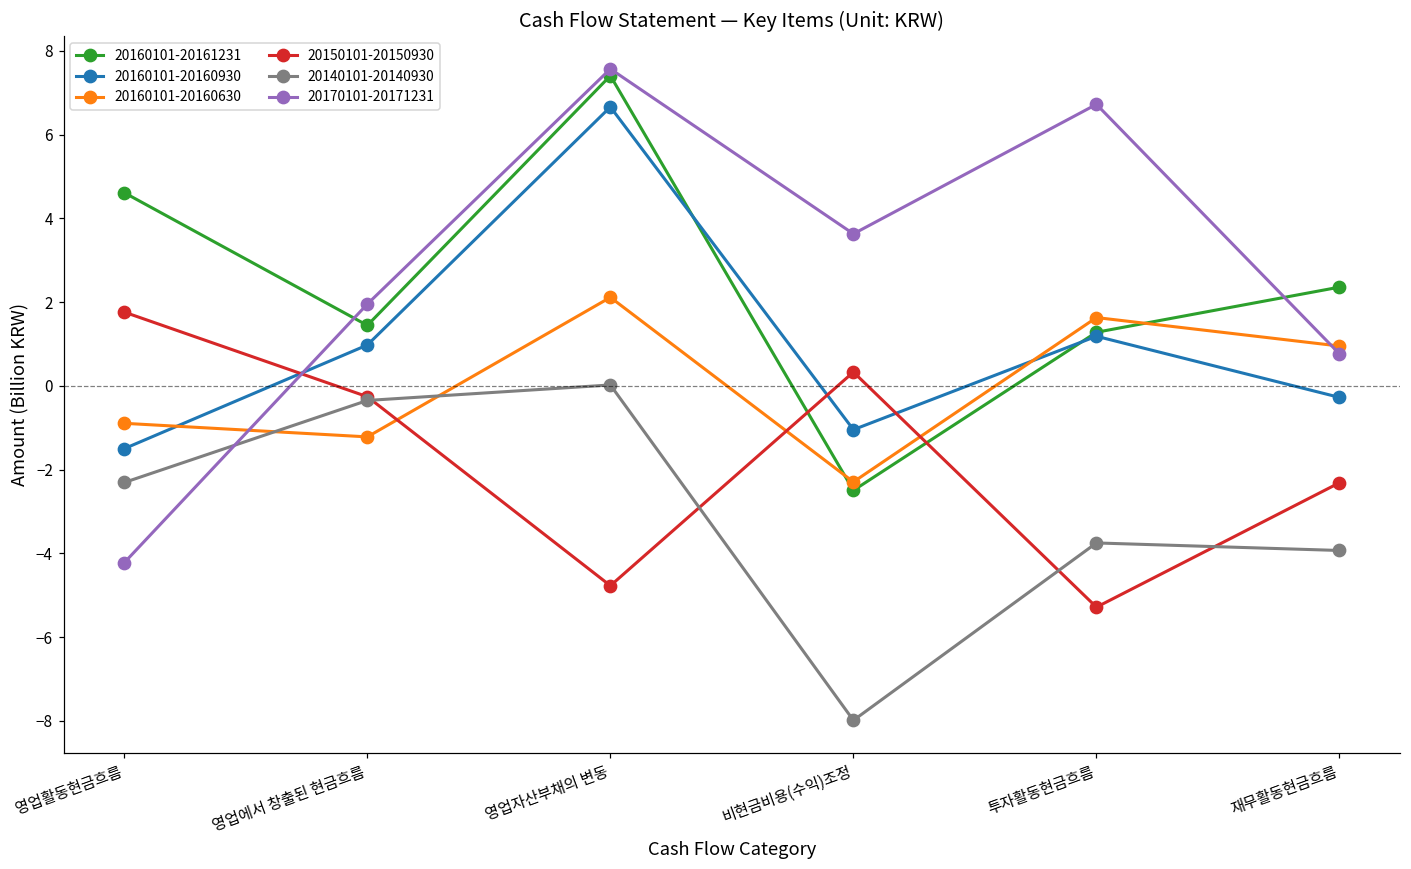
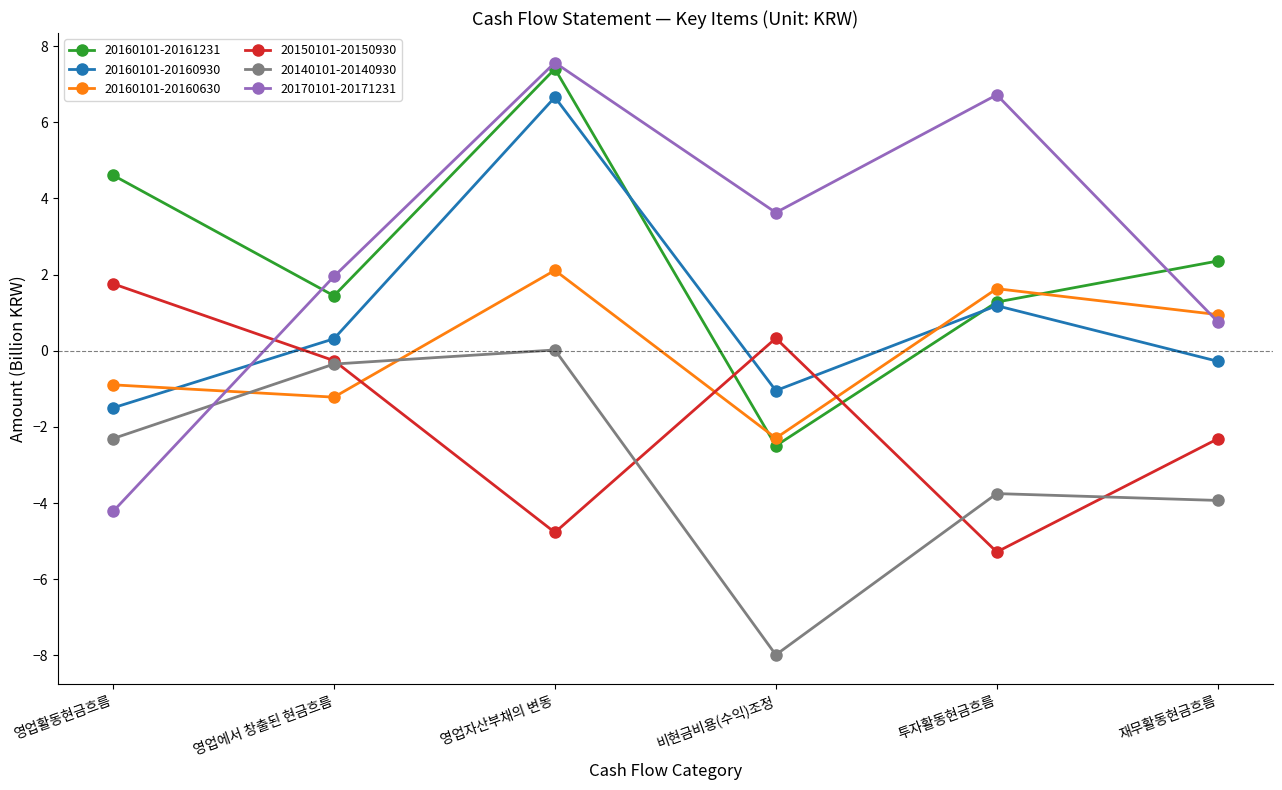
  {
    "20160101-20161231": {
      "영업활동현금흐름": 4.6,
      "영업에서 창출된 현금흐름": 1.4,
      "영업자산부채의 변동": 7.4,
      "비현금비용(수익)조정": -2.5,
      "투자활동현금흐름": 1.3,
      "재무활동현금흐름": 2.4
    },
    "20160101-20160930": {
      "영업활동현금흐름": -1.5,
-     "영업에서 창출된 현금흐름": 1.0,
+     "영업에서 창출된 현금흐름": 0.3,
      "영업자산부채의 변동": 6.7,
      "비현금비용(수익)조정": -1.0,
      "투자활동현금흐름": 1.2,
      "재무활동현금흐름": -0.3
    },
    "20160101-20160630": {
      "영업활동현금흐름": -0.9,
      "영업에서 창출된 현금흐름": -1.2,
      "영업자산부채의 변동": 2.1,
      "비현금비용(수익)조정": -2.3,
      "투자활동현금흐름": 1.6,
      "재무활동현금흐름": 1.0
    },
    "20150101-20150930": {
      "영업활동현금흐름": 1.8,
      "영업에서 창출된 현금흐름": -0.3,
      "영업자산부채의 변동": -4.8,
      "비현금비용(수익)조정": 0.3,
      "투자활동현금흐름": -5.3,
      "재무활동현금흐름": -2.3
    },
    "20140101-20140930": {
      "영업활동현금흐름": -2.3,
      "영업에서 창출된 현금흐름": -0.3,
      "영업자산부채의 변동": 0.0,
      "비현금비용(수익)조정": -8.0,
      "투자활동현금흐름": -3.8,
      "재무활동현금흐름": -3.9
    },
    "20170101-20171231": {
      "영업활동현금흐름": -4.2,
      "영업에서 창출된 현금흐름": 2.0,
      "영업자산부채의 변동": 7.6,
      "비현금비용(수익)조정": 3.6,
      "투자활동현금흐름": 6.7,
      "재무활동현금흐름": 0.8
    }
  }
